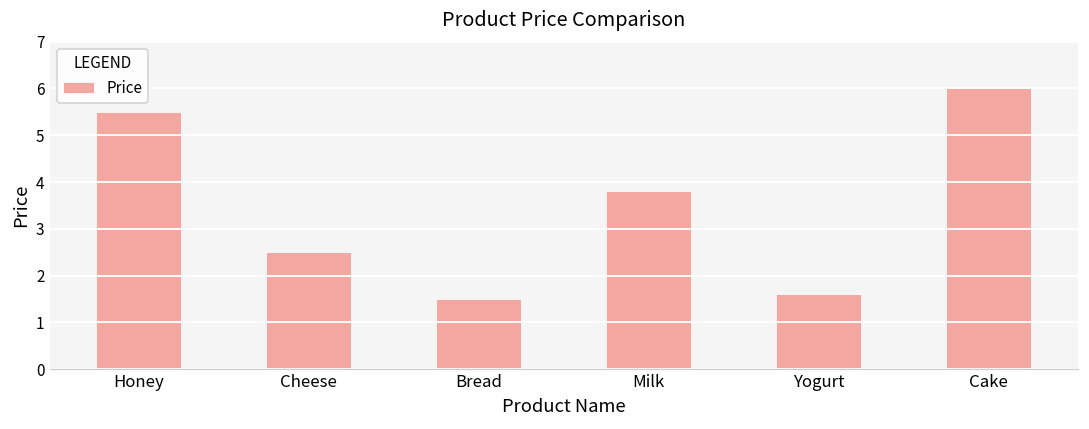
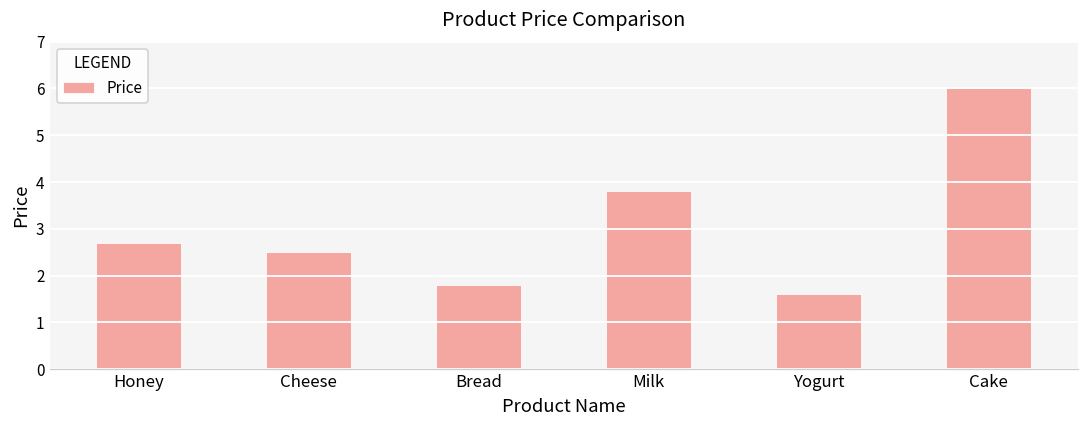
  {
-   "Honey": 5.5,
+   "Honey": 2.7,
    "Cheese": 2.5,
-   "Bread": 1.5,
+   "Bread": 1.8,
    "Milk": 3.8,
    "Yogurt": 1.6,
    "Cake": 6.0
  }
